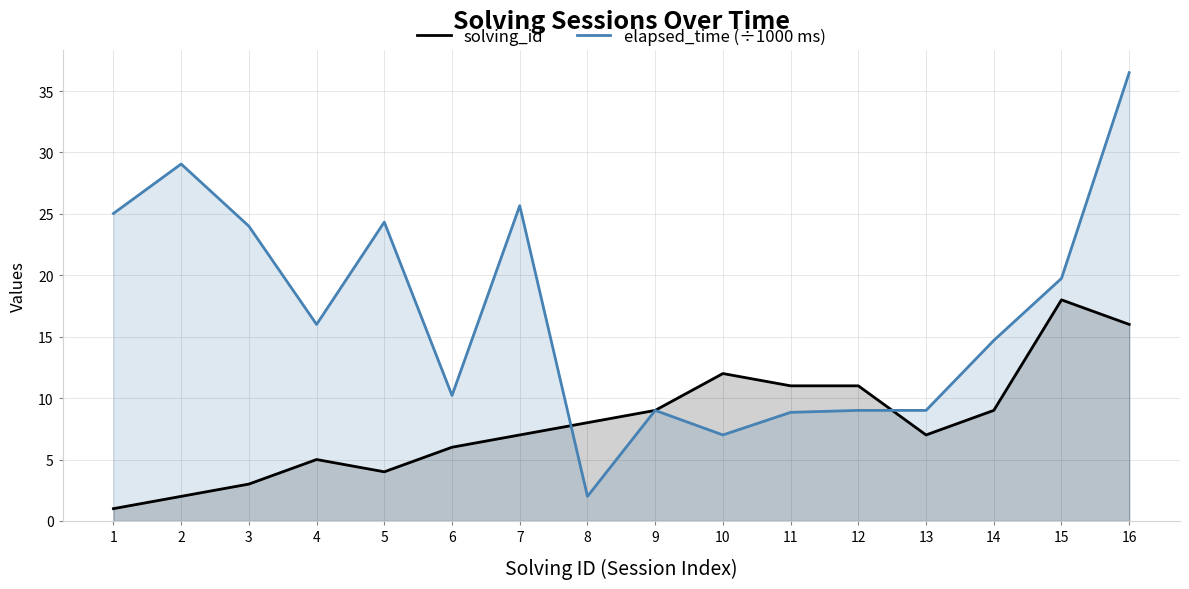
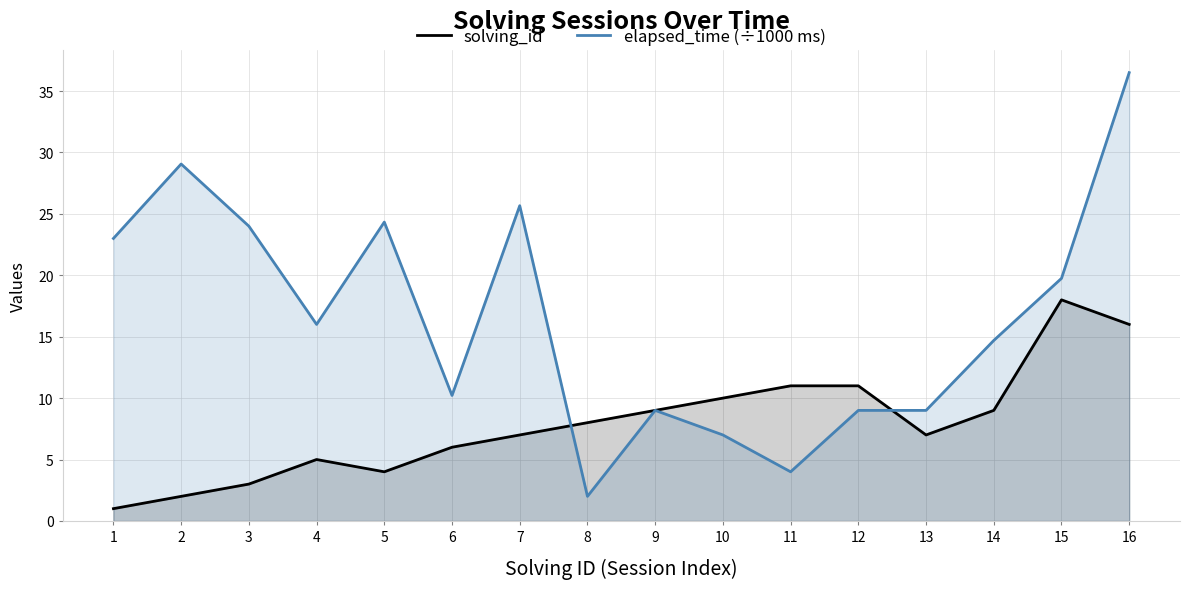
  {
    "solving_id": {
      "1": 1,
      "2": 2,
      "3": 3,
      "4": 5,
      "5": 4,
      "6": 6,
      "7": 7,
      "8": 8,
-     "10": 12,
+     "10": 10,
      "11": 11,
      "12": 11,
      "13": 7,
      "14": 9,
      "15": 18,
      "16": 16
    },
    "elapsed_time (÷1000 ms)": {
-     "1": 25.0,
+     "1": 23.0,
      "2": 29.1,
      "3": 24.0,
      "4": 16.0,
      "5": 24.3,
      "6": 10.2,
      "7": 25.7,
      "8": 2.0,
      "10": 7.0,
-     "11": 8.8,
+     "11": 4.0,
      "12": 9.0,
      "13": 9.0,
      "14": 14.7,
      "15": 19.8,
      "16": 36.5
    }
  }
